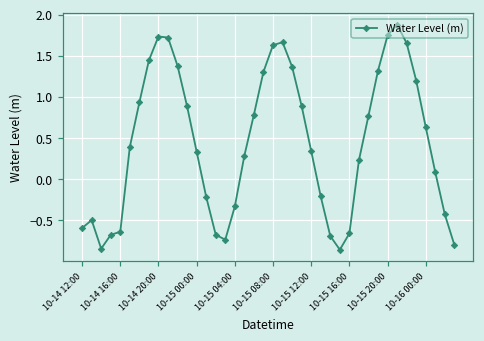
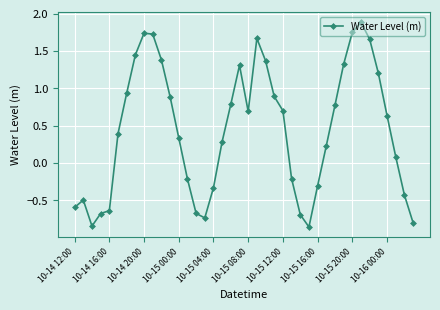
  {
    "10-14 12:00": -0.6,
    "10-14 16:00": -0.6,
    "10-14 20:00": 1.7,
    "10-15 00:00": 0.3,
    "10-15 04:00": -0.3,
-   "10-15 08:00": 1.6,
-   "10-15 12:00": 0.3,
-   "10-15 16:00": -0.7,
+   "10-15 08:00": 0.7,
+   "10-15 12:00": 0.7,
+   "10-15 16:00": -0.3,
    "10-16 00:00": 0.6
  }
